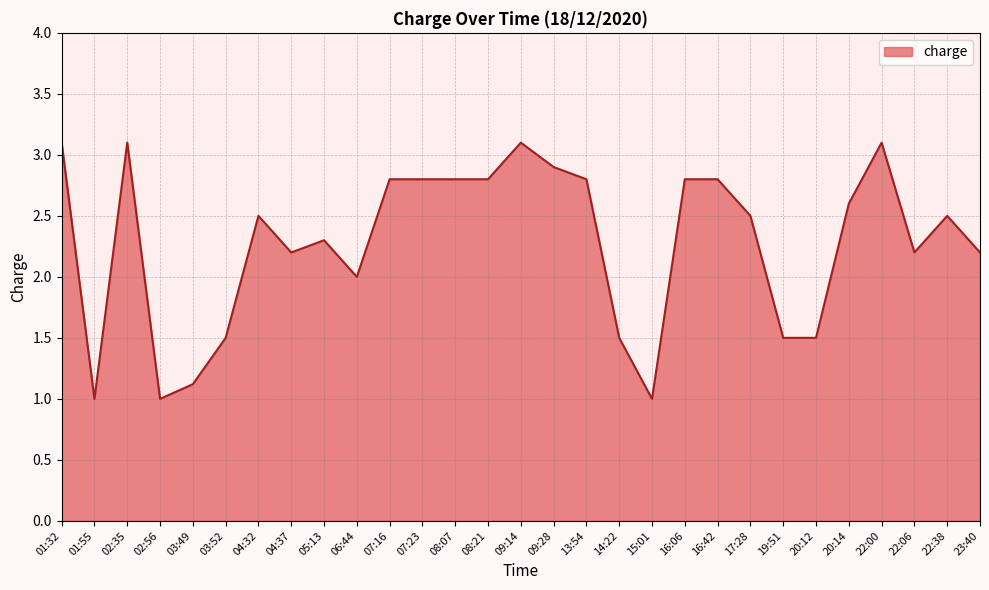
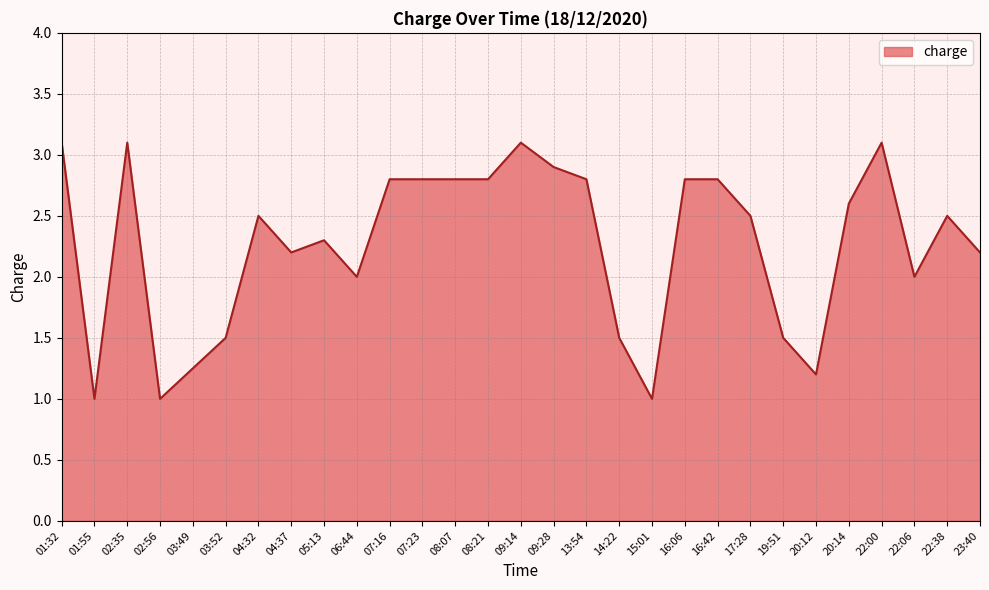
  {
    "01:32": 3.10,
    "01:55": 1.00,
    "02:35": 3.10,
    "02:56": 1.00,
-   "03:49": 1.12,
+   "03:49": 1.25,
    "03:52": 1.50,
    "04:32": 2.50,
    "04:37": 2.20,
    "05:13": 2.30,
    "06:44": 2.00,
    "07:16": 2.80,
    "07:23": 2.80,
    "08:07": 2.80,
    "08:21": 2.80,
    "09:14": 3.10,
    "09:28": 2.90,
    "13:54": 2.80,
    "14:22": 1.50,
    "15:01": 1.00,
    "16:06": 2.80,
    "16:42": 2.80,
    "17:28": 2.50,
    "19:51": 1.50,
-   "20:12": 1.5,
+   "20:12": 1.2,
    "20:14": 2.60,
    "22:00": 3.10,
-   "22:06": 2.2,
+   "22:06": 2.0,
    "22:38": 2.50,
    "23:40": 2.20
  }
